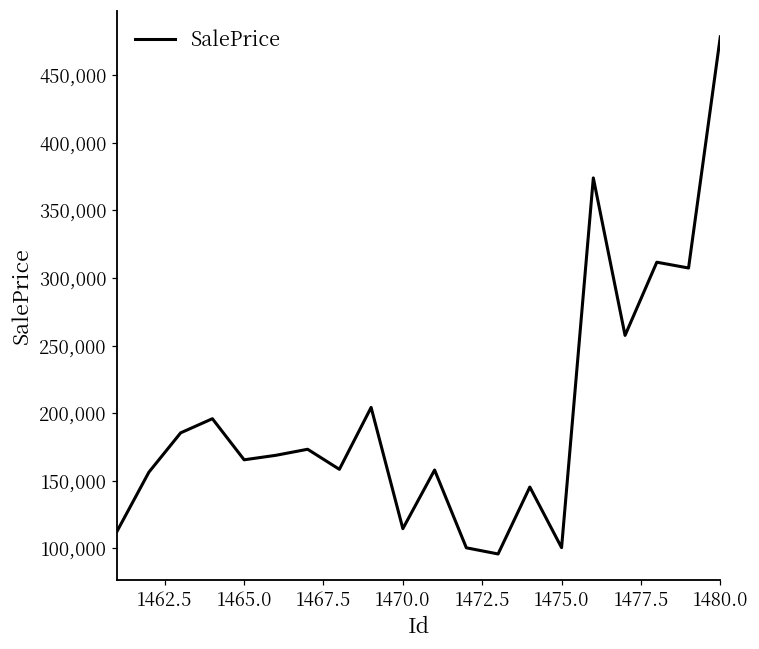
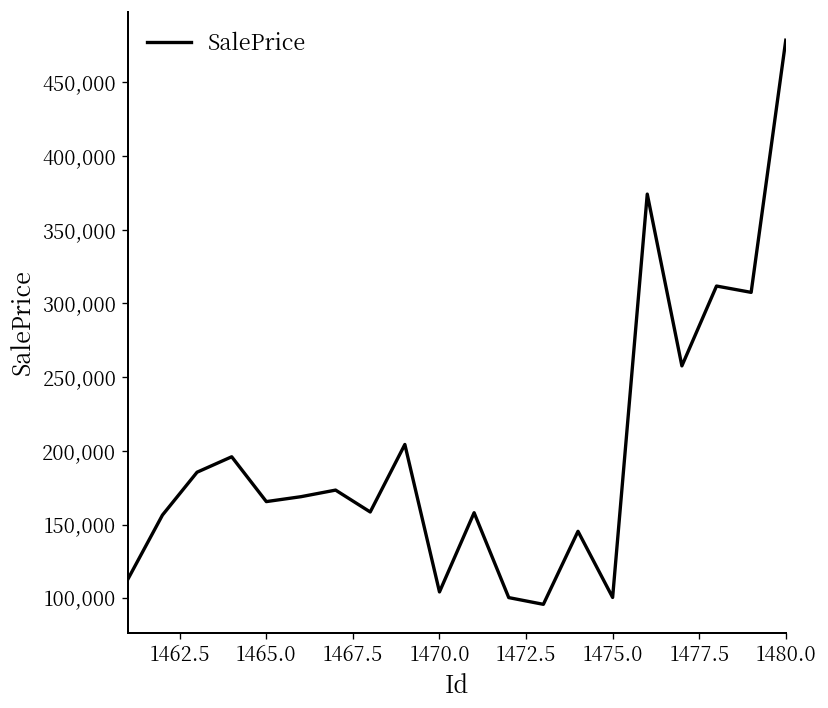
  {
    "1465.0": "166,000",
-   "1470.0": "115,000",
+   "1470.0": "104,000",
    "1475.0": "101,000",
    "1480.0": "478,000"
  }
